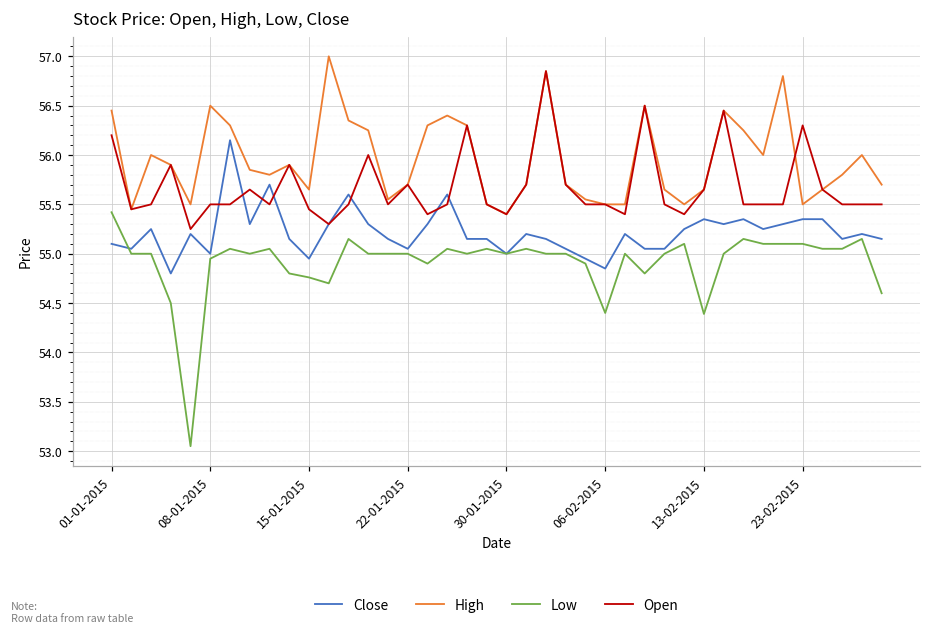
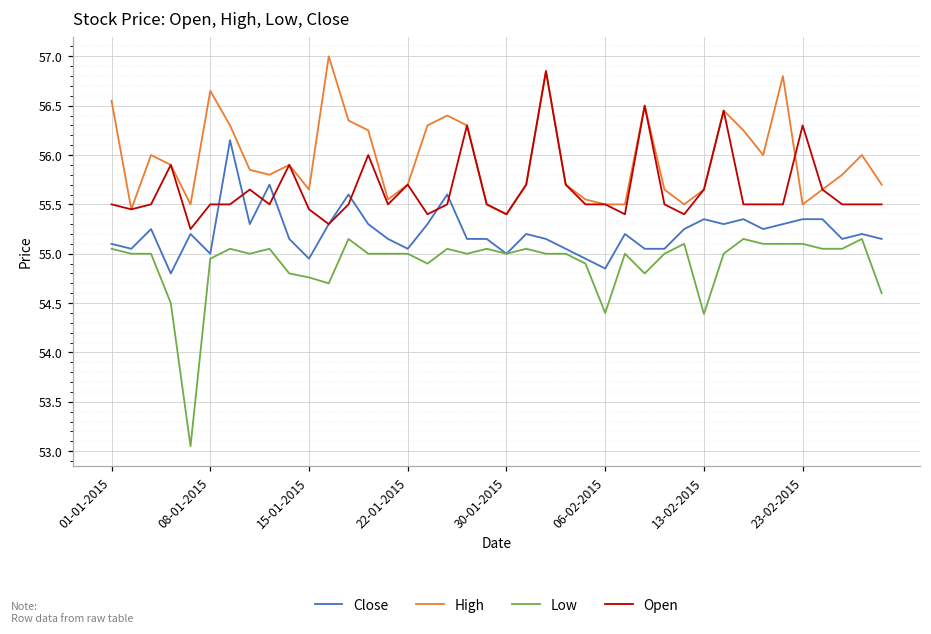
  {
    "Close": {
      "01-01-2015": 55.1,
      "08-01-2015": 55.0,
      "15-01-2015": 55.0,
      "22-01-2015": 55.1,
      "06-02-2015": 54.9,
      "13-02-2015": 55.4,
      "23-02-2015": 55.4
    },
    "High": {
-     "01-01-2015": 56.5,
-     "08-01-2015": 56.5,
+     "01-01-2015": 56.6,
+     "08-01-2015": 56.7,
      "15-01-2015": 55.7,
      "23-02-2015": 55.5
    },
    "Low": {
-     "01-01-2015": 55.4,
+     "01-01-2015": 55.1,
      "08-01-2015": 55.0,
      "15-01-2015": 54.8,
      "22-01-2015": 55.0,
      "06-02-2015": 54.4,
      "13-02-2015": 54.4,
      "23-02-2015": 55.1
    },
    "Open": {
-     "01-01-2015": 56.2,
+     "01-01-2015": 55.5,
      "08-01-2015": 55.5,
      "15-01-2015": 55.5,
      "23-02-2015": 56.3
    }
  }
